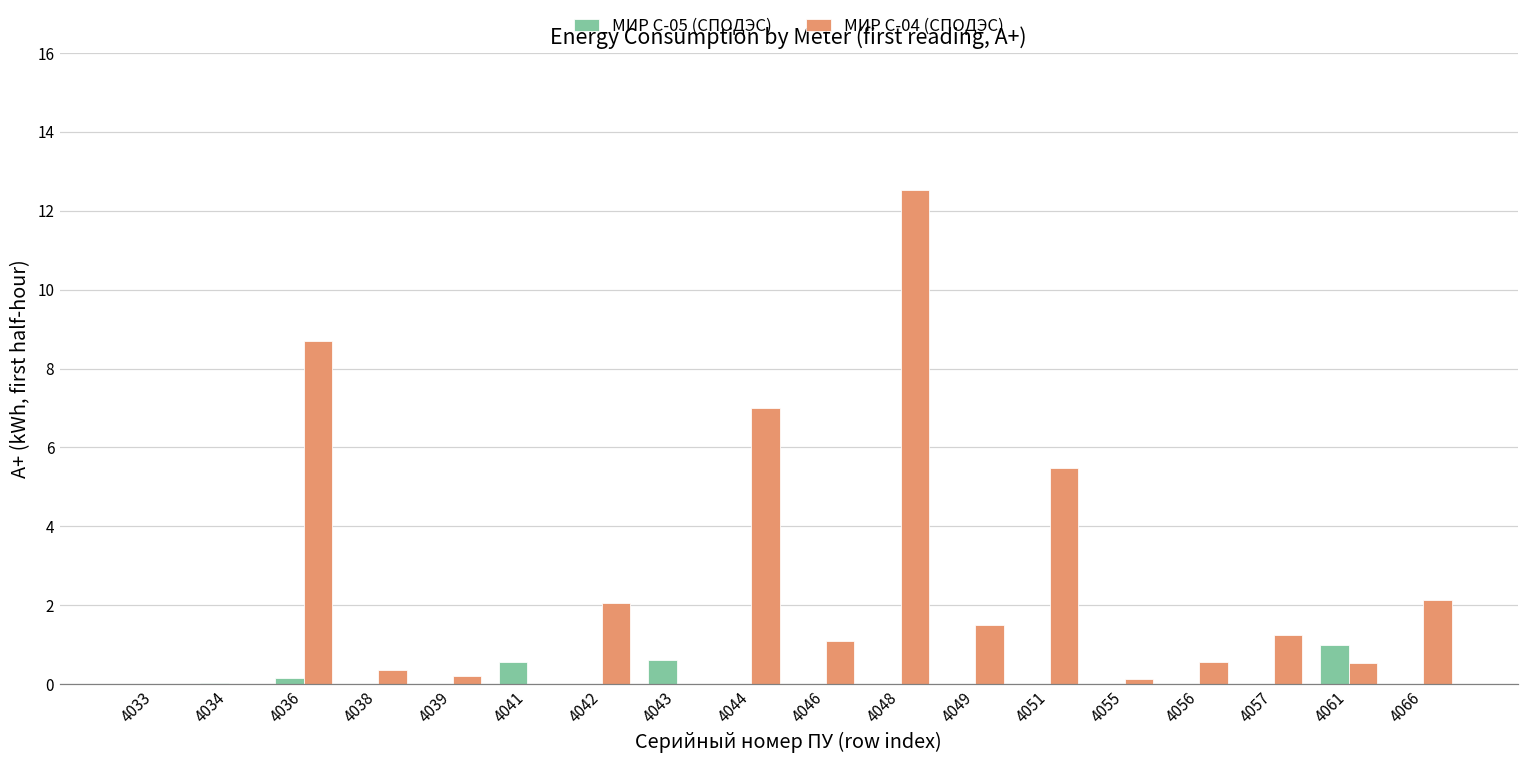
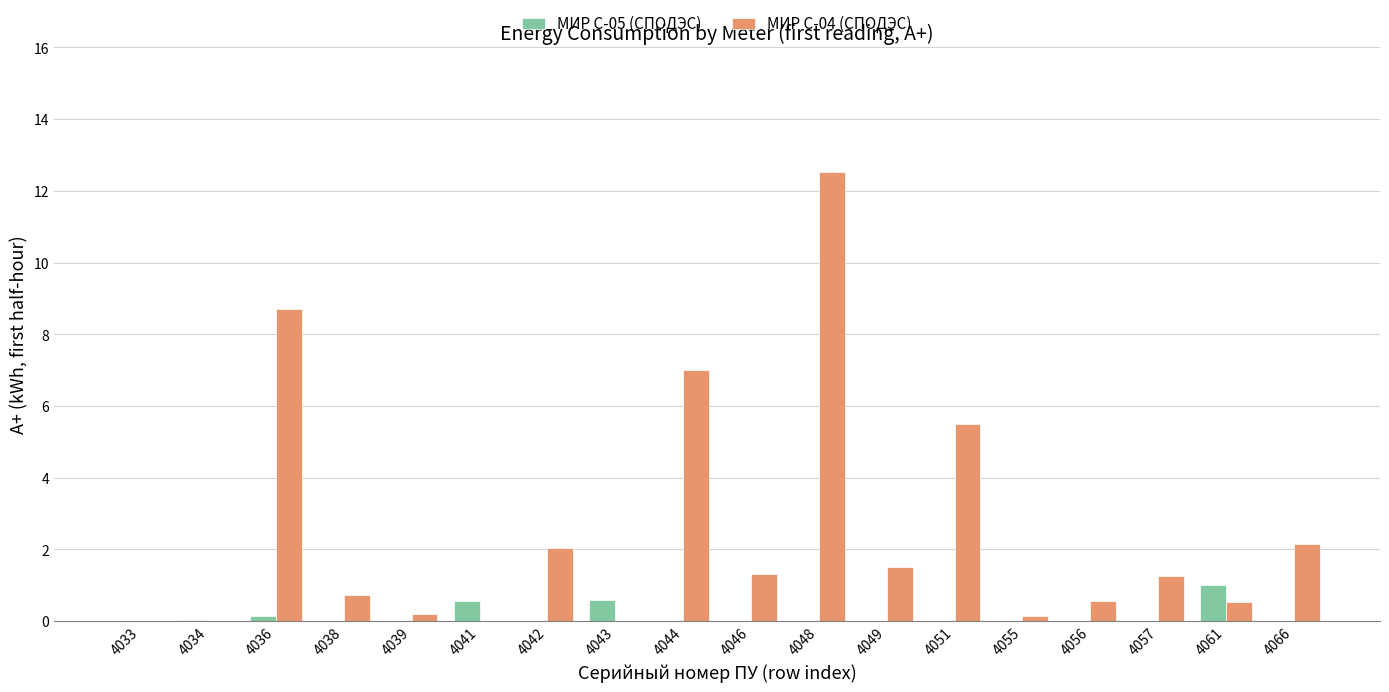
  {
    "МИР С-05 (СПОДЭС)": {
      "4033": 0.0,
      "4036": 0.2,
      "4038": 0.0,
      "4039": 0.0,
      "4041": 0.6,
      "4042": 0.0,
      "4043": 0.6,
      "4044": 0.0,
      "4046": 0.0,
      "4048": 0.0,
      "4049": 0.0,
      "4051": 0.0,
      "4055": 0.0,
      "4056": 0.0,
      "4057": 0.0,
      "4061": 1.0,
      "4066": 0.0
    },
    "МИР С-04 (СПОДЭС)": {
      "4033": 0.0,
      "4034": 0.0,
      "4036": 8.7,
-     "4038": 0.4,
+     "4038": 0.7,
      "4039": 0.2,
      "4041": 0.0,
      "4042": 2.0,
      "4043": 0.0,
      "4044": 7.0,
-     "4046": 1.1,
+     "4046": 1.3,
      "4048": 12.5,
      "4049": 1.5,
      "4051": 5.5,
      "4055": 0.1,
      "4056": 0.6,
      "4057": 1.3,
      "4061": 0.5,
      "4066": 2.1
    }
  }
